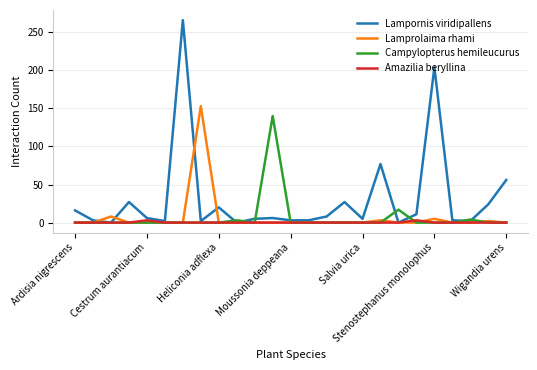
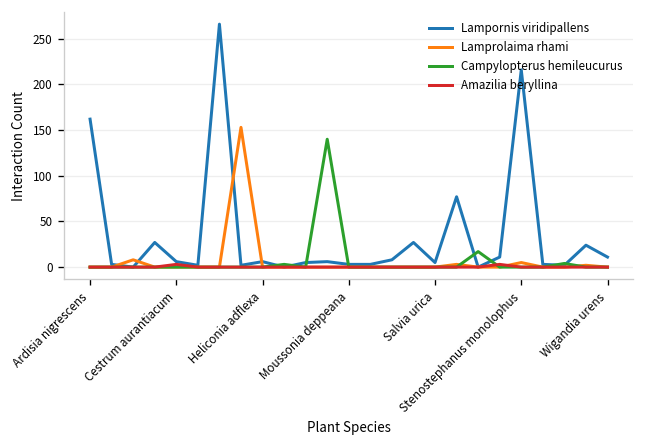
  {
    "Lampornis viridipallens": {
-     "Ardisia nigrescens": 20,
-     "Heliconia adflexa": 20,
+     "Ardisia nigrescens": 160,
+     "Heliconia adflexa": 10,
      "Salvia urica": 10,
-     "Stenostephanus monolophus": 200,
-     "Wigandia urens": 60
+     "Stenostephanus monolophus": 220,
+     "Wigandia urens": 10
    },
    "Lamprolaima rhami": {
      "Stenostephanus monolophus": 10
    }
  }
